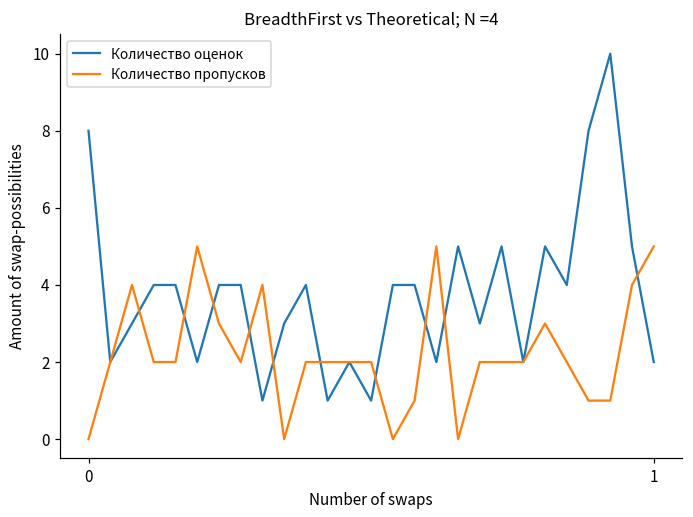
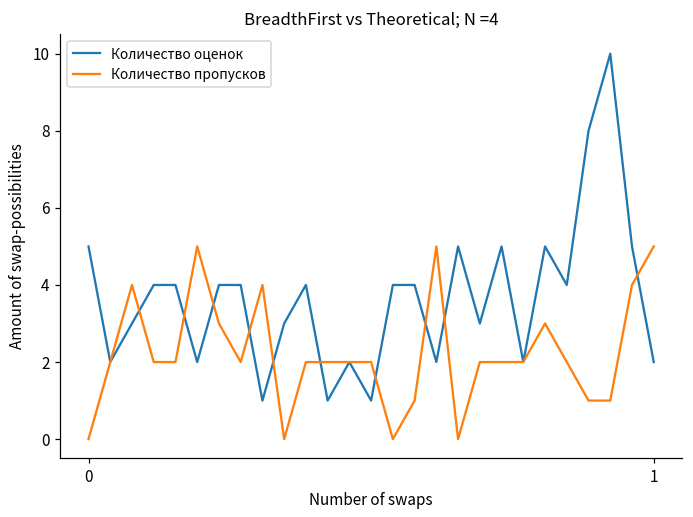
  {
    "Количество оценок": {
-     "0": 8,
+     "0": 5,
      "1": 2
    },
    "Количество пропусков": {
      "0": 0,
      "1": 5
    }
  }
